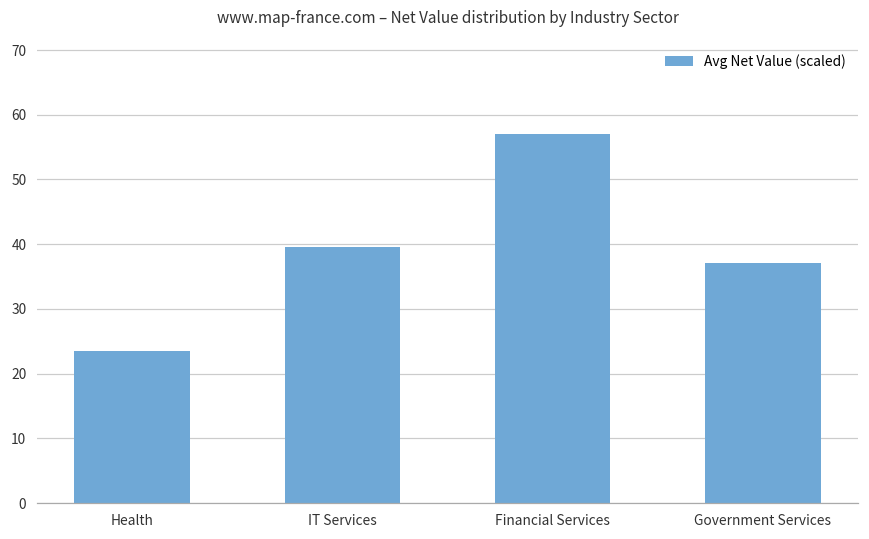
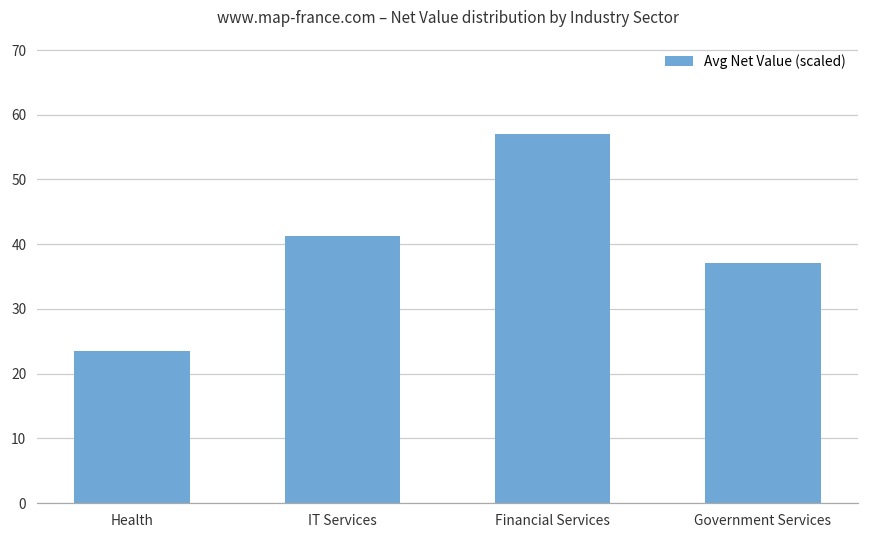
  {
    "Health": 23,
-   "IT Services": 40,
+   "IT Services": 41,
    "Financial Services": 57,
    "Government Services": 37
  }
